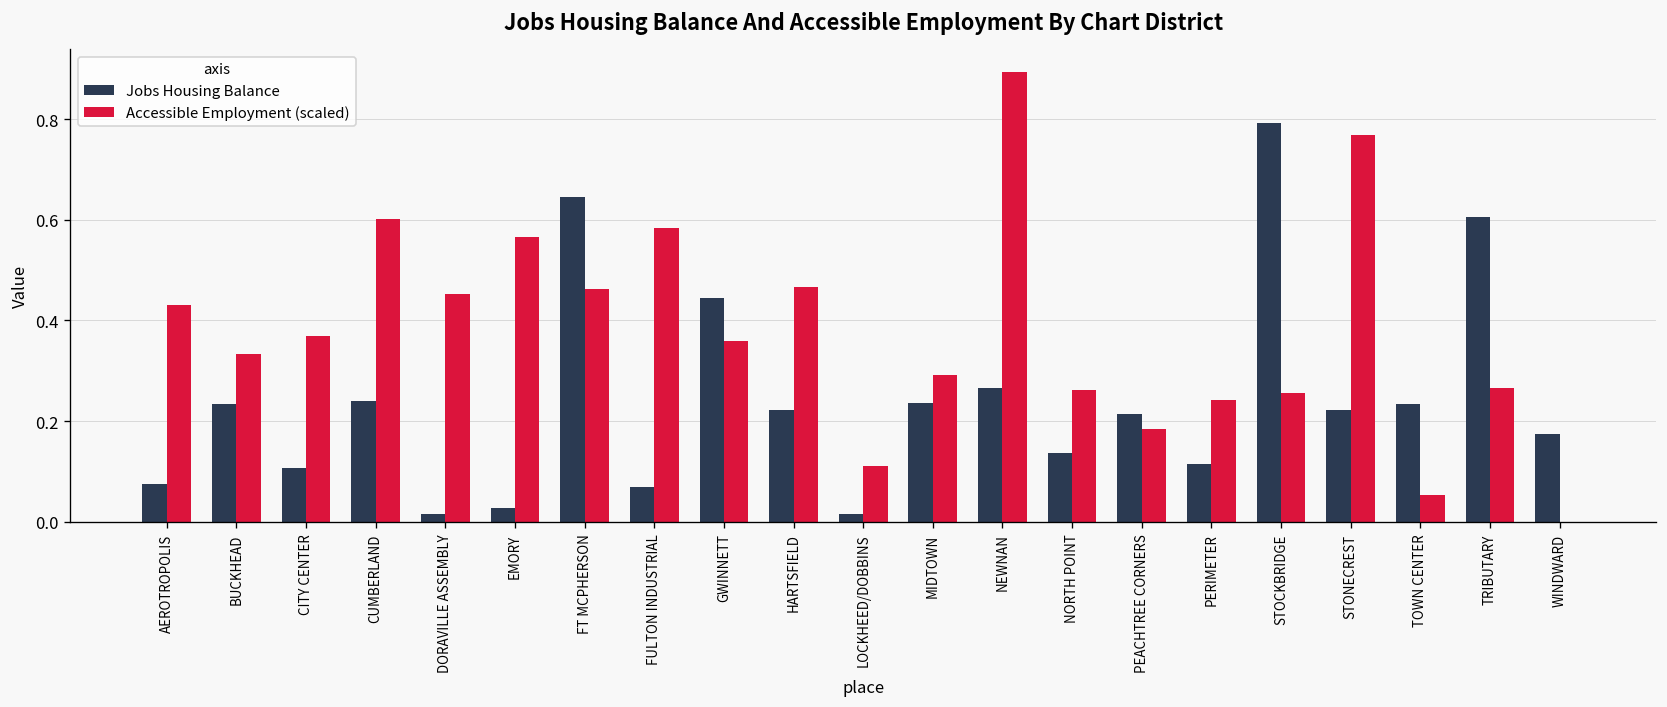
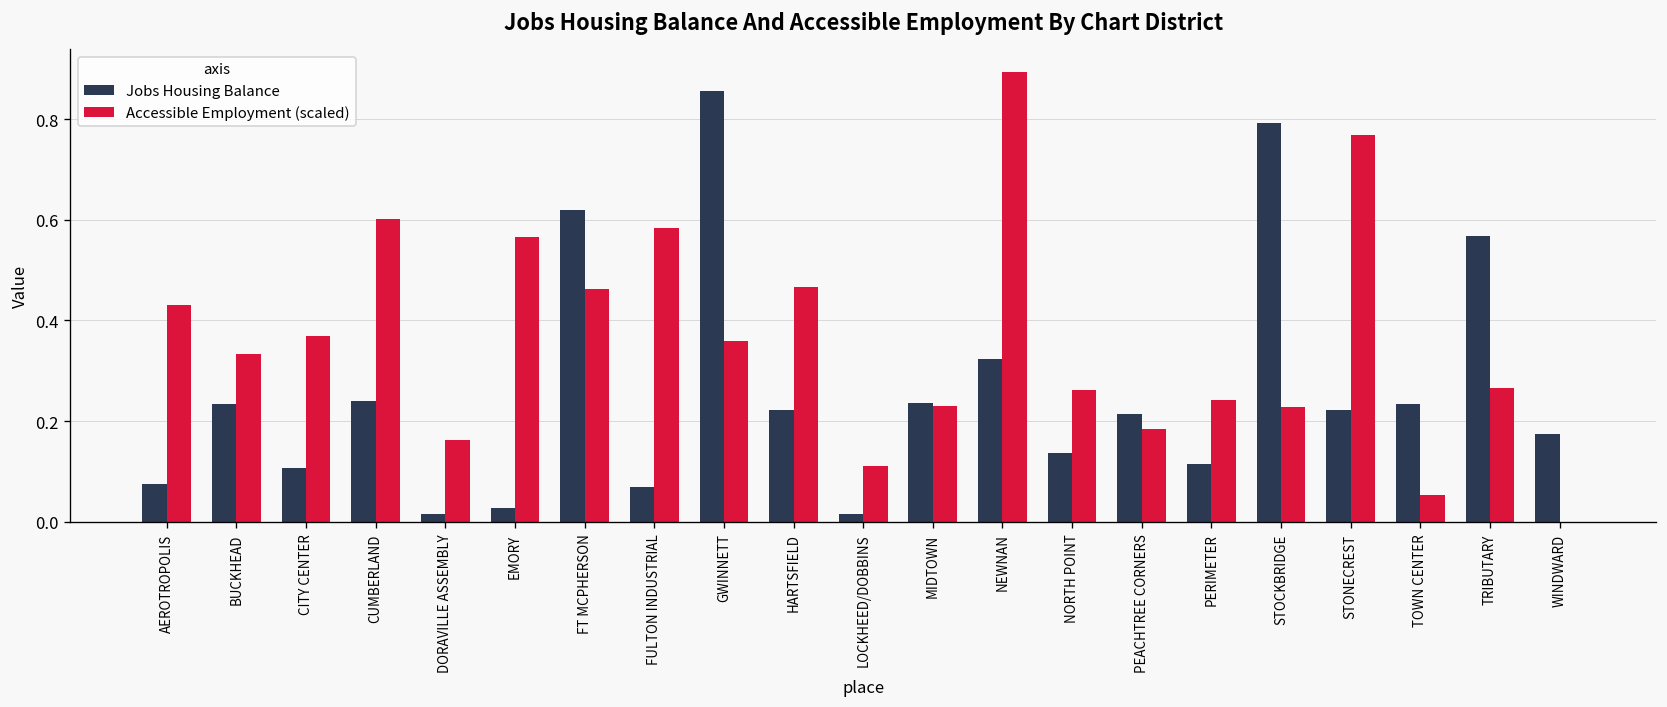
  {
    "Jobs Housing Balance": {
      "AEROTROPOLIS": 0.07,
      "BUCKHEAD": 0.23,
      "CITY CENTER": 0.11,
      "CUMBERLAND": 0.24,
      "DORAVILLE ASSEMBLY": 0.01,
      "EMORY": 0.03,
-     "FT MCPHERSON": 0.65,
+     "FT MCPHERSON": 0.62,
      "FULTON INDUSTRIAL": 0.07,
-     "GWINNETT": 0.44,
+     "GWINNETT": 0.86,
      "HARTSFIELD": 0.22,
      "LOCKHEED/DOBBINS": 0.02,
      "MIDTOWN": 0.24,
-     "NEWNAN": 0.27,
+     "NEWNAN": 0.32,
      "NORTH POINT": 0.14,
      "PEACHTREE CORNERS": 0.21,
      "PERIMETER": 0.12,
      "STOCKBRIDGE": 0.79,
      "STONECREST": 0.22,
      "TOWN CENTER": 0.23,
-     "TRIBUTARY": 0.61,
+     "TRIBUTARY": 0.57,
      "WINDWARD": 0.18
    },
    "Accessible Employment (scaled)": {
      "AEROTROPOLIS": 0.43,
      "BUCKHEAD": 0.33,
      "CITY CENTER": 0.37,
      "CUMBERLAND": 0.60,
-     "DORAVILLE ASSEMBLY": 0.45,
+     "DORAVILLE ASSEMBLY": 0.16,
      "EMORY": 0.57,
      "FT MCPHERSON": 0.46,
      "FULTON INDUSTRIAL": 0.58,
      "GWINNETT": 0.36,
      "HARTSFIELD": 0.47,
      "LOCKHEED/DOBBINS": 0.11,
-     "MIDTOWN": 0.29,
+     "MIDTOWN": 0.23,
      "NEWNAN": 0.89,
      "NORTH POINT": 0.26,
      "PEACHTREE CORNERS": 0.18,
      "PERIMETER": 0.24,
-     "STOCKBRIDGE": 0.26,
+     "STOCKBRIDGE": 0.23,
      "STONECREST": 0.77,
      "TOWN CENTER": 0.05,
      "TRIBUTARY": 0.27,
      "WINDWARD": 0.00
    }
  }
